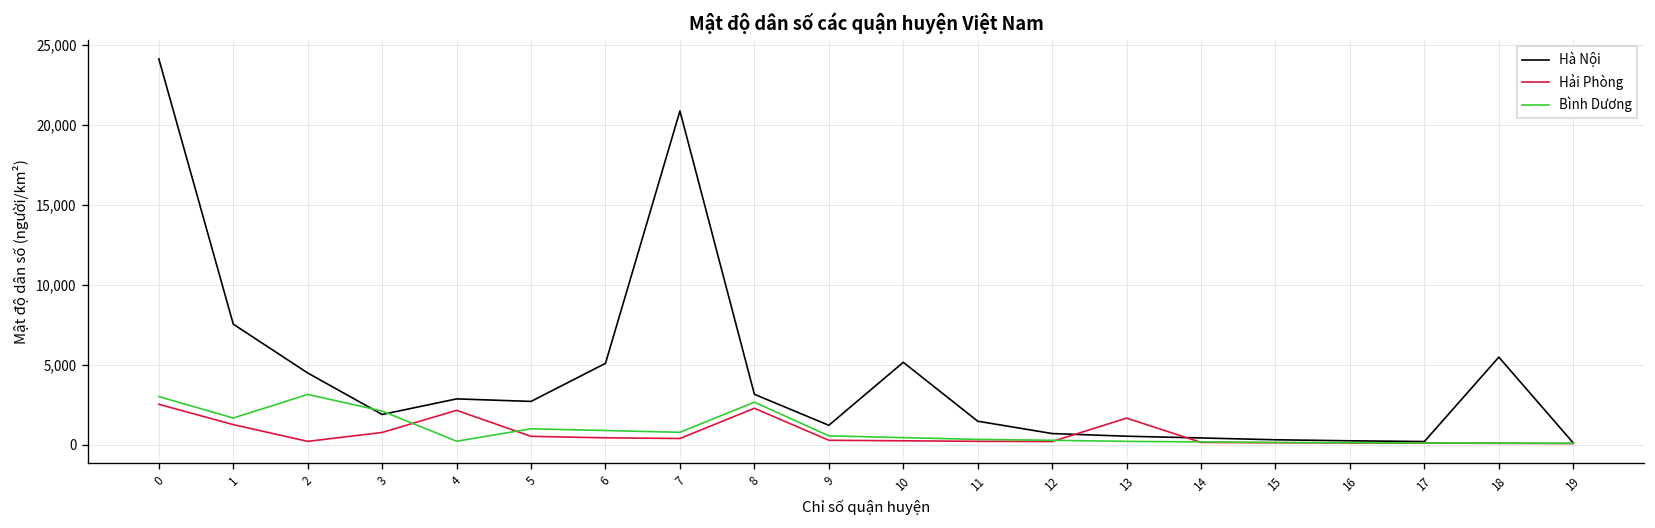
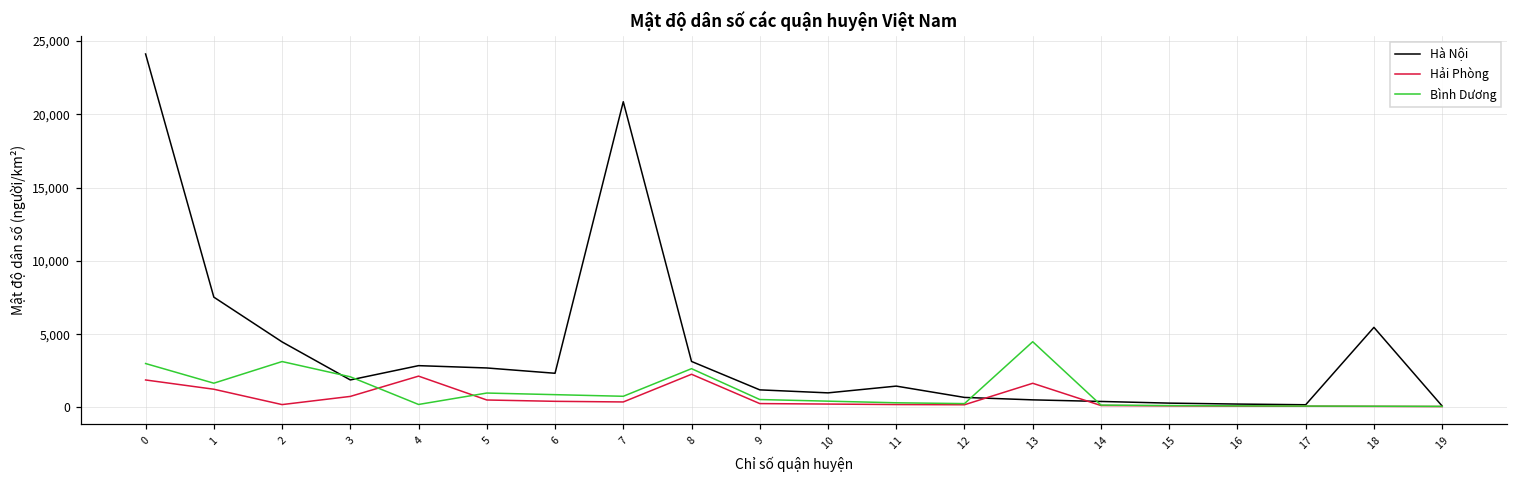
  {
    "Hà Nội": {
      "0": "24,100",
      "1": "7,500",
      "2": "4,500",
      "3": "1,900",
      "4": "2,900",
      "5": "2,700",
-     "6": "5,100",
+     "6": "2,300",
      "7": "20,900",
      "8": "3,100",
      "9": "1,200",
-     "10": "5,100",
+     "10": "1,000",
      "11": "1,500",
      "12": "700",
      "13": "500",
      "14": "400",
      "18": "5,500"
    },
    "Hải Phòng": {
-     "0": "2,500",
+     "0": "1,900",
      "1": "1,200",
      "2": "200",
      "3": "800",
      "4": "2,100",
      "5": "500",
      "6": "400",
      "7": "400",
      "8": "2,300",
      "9": "300",
      "10": "200",
      "13": "1,700"
    },
    "Bình Dương": {
      "0": "3,000",
      "1": "1,700",
      "2": "3,100",
      "3": "2,100",
      "4": "200",
      "5": "1,000",
      "6": "900",
      "7": "800",
      "8": "2,600",
      "9": "500",
      "10": "400",
-     "13": "200"
+     "13": "4,500"
    }
  }
